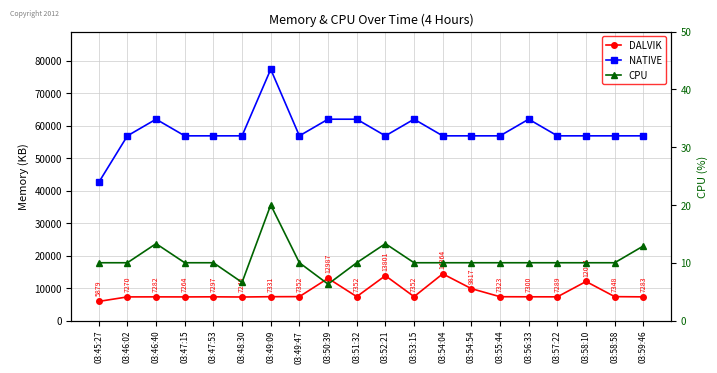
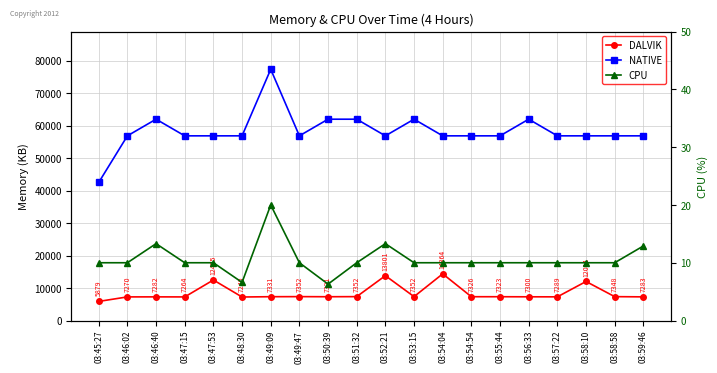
  {
    "DALVIK": {
      "03:45:27": 5879,
      "03:46:02": 7270,
      "03:46:40": 7282,
      "03:47:15": 7264,
-     "03:47:53": 7297,
+     "03:47:53": 12475,
      "03:49:09": 7331,
      "03:49:47": 7352,
-     "03:50:39": 12987,
+     "03:50:39": 7321,
      "03:51:32": 7352,
      "03:52:21": 13801,
      "03:53:15": 7352,
-     "03:54:54": 9817,
+     "03:54:54": 7326,
      "03:55:44": 7323,
      "03:56:33": 7300,
      "03:57:22": 7289,
      "03:58:58": 7348,
      "03:59:46": 7283
    }
  }
